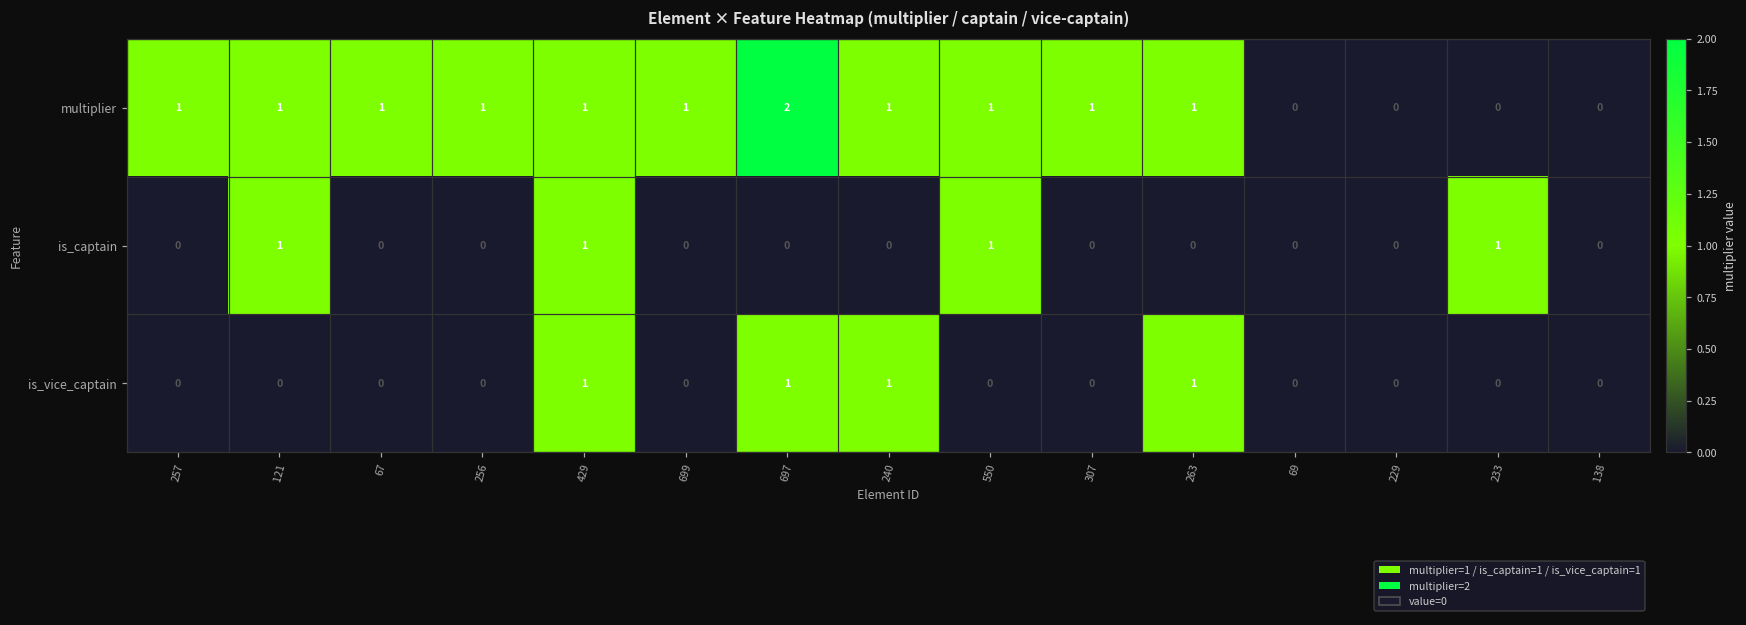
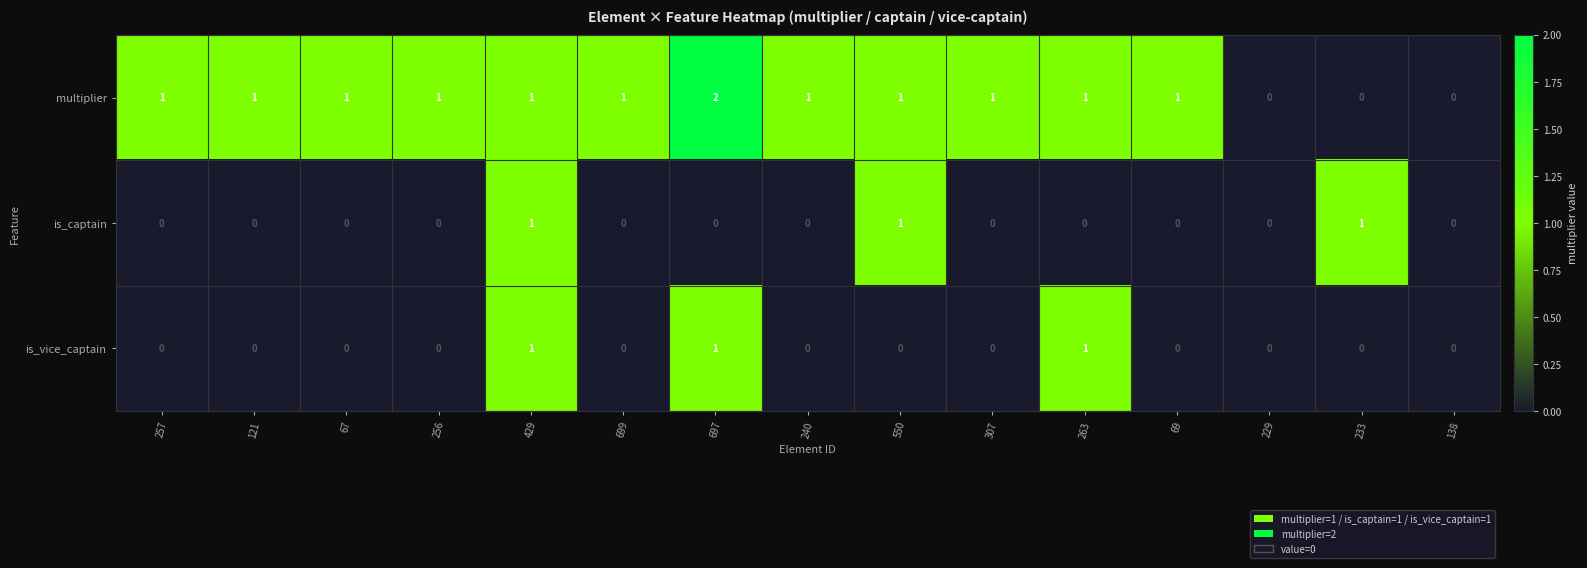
  {
    "multiplier": {
      "257": 1,
      "121": 1,
      "67": 1,
      "256": 1,
      "429": 1,
      "699": 1,
      "697": 2,
      "240": 1,
      "550": 1,
      "307": 1,
      "263": 1,
-     "69": 0,
+     "69": 1,
      "229": 0,
      "233": 0,
      "138": 0
    },
    "is_captain": {
      "257": 0,
-     "121": 1,
+     "121": 0,
      "67": 0,
      "256": 0,
      "429": 1,
      "699": 0,
      "697": 0,
      "240": 0,
      "550": 1,
      "307": 0,
      "263": 0,
      "69": 0,
      "229": 0,
      "233": 1,
      "138": 0
    },
    "is_vice_captain": {
      "257": 0,
      "121": 0,
      "67": 0,
      "256": 0,
      "429": 1,
      "699": 0,
      "697": 1,
-     "240": 1,
+     "240": 0,
      "550": 0,
      "307": 0,
      "263": 1,
      "69": 0,
      "229": 0,
      "233": 0,
      "138": 0
    }
  }
